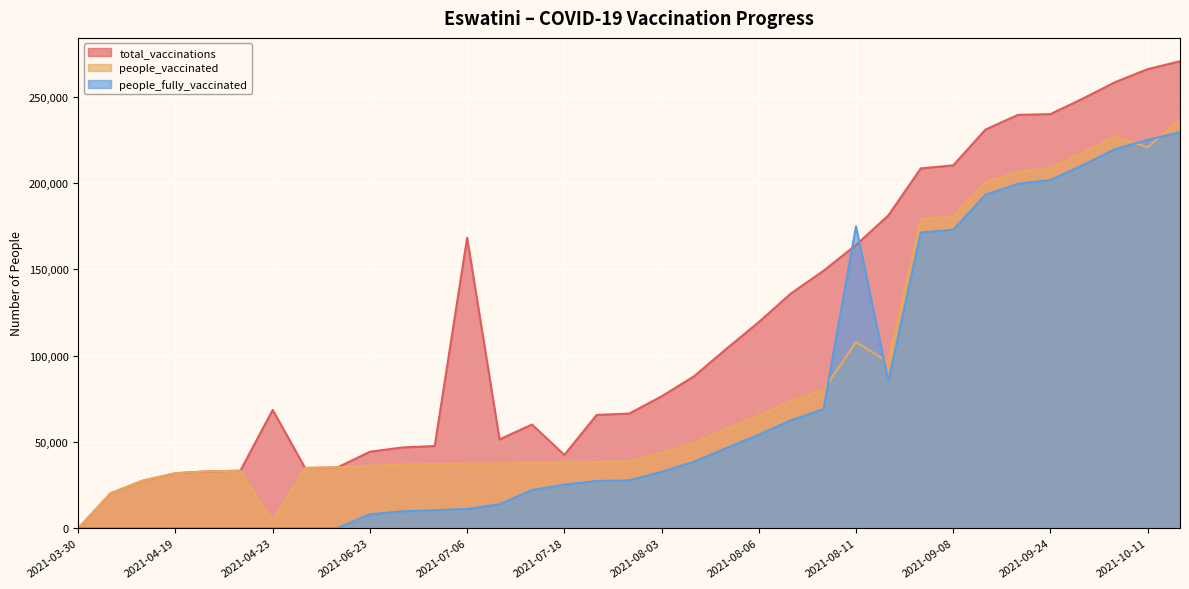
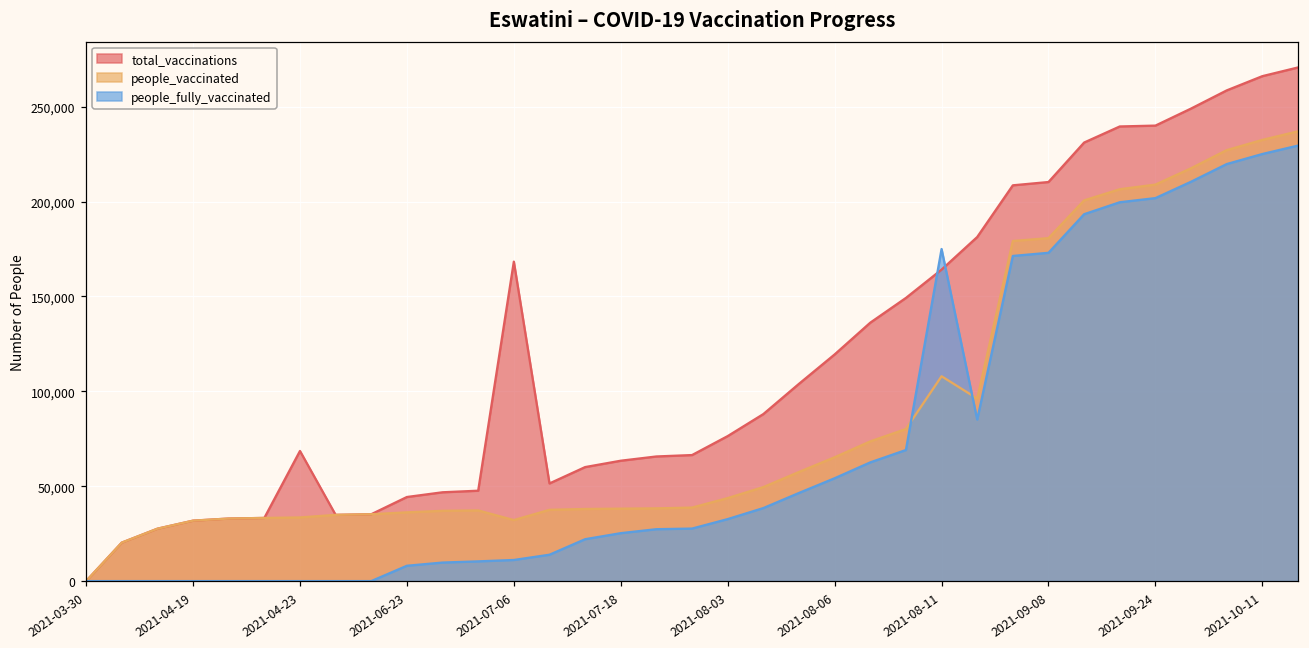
  {
    "total_vaccinations": {
      "2021-04-23": "69,000",
      "2021-06-23": "44,000",
      "2021-07-06": "168,000",
-     "2021-07-18": "42,000",
+     "2021-07-18": "63,000",
      "2021-08-03": "76,000",
      "2021-08-06": "119,000",
      "2021-08-11": "164,000",
      "2021-09-08": "210,000",
      "2021-09-24": "240,000",
      "2021-10-11": "266,000"
    },
    "people_vaccinated": {
-     "2021-04-23": "4,000",
+     "2021-04-23": "34,000",
      "2021-06-23": "36,000",
-     "2021-07-06": "37,000",
+     "2021-07-06": "32,000",
      "2021-07-18": "38,000",
      "2021-08-03": "44,000",
      "2021-08-06": "65,000",
      "2021-08-11": "108,000",
      "2021-09-08": "181,000",
      "2021-09-24": "209,000",
-     "2021-10-11": "221,000"
+     "2021-10-11": "232,000"
    },
    "people_fully_vaccinated": {
      "2021-04-19": "0",
      "2021-04-23": "0",
      "2021-06-23": "8,000",
      "2021-07-06": "11,000",
      "2021-07-18": "25,000",
      "2021-08-03": "33,000",
      "2021-08-06": "54,000",
      "2021-08-11": "175,000",
      "2021-09-08": "173,000",
      "2021-09-24": "202,000",
      "2021-10-11": "225,000"
    }
  }
